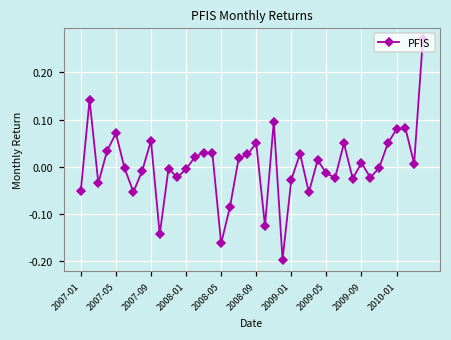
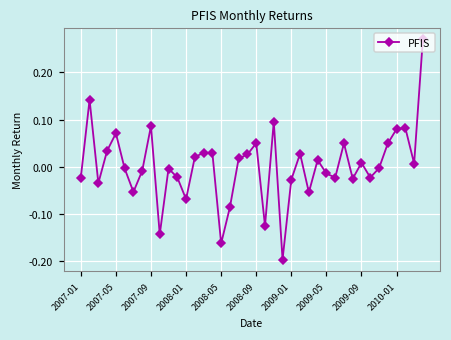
  {
-   "2007-01": -0.05,
+   "2007-01": -0.02,
    "2007-05": 0.07,
-   "2007-09": 0.06,
-   "2008-01": 0.00,
+   "2007-09": 0.09,
+   "2008-01": -0.07,
    "2008-05": -0.16,
    "2008-09": 0.05,
    "2009-01": -0.03,
    "2009-05": -0.01,
    "2009-09": 0.01,
    "2010-01": 0.08
  }
